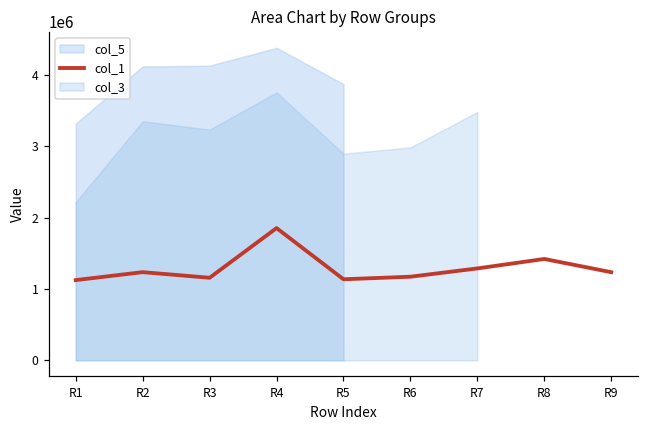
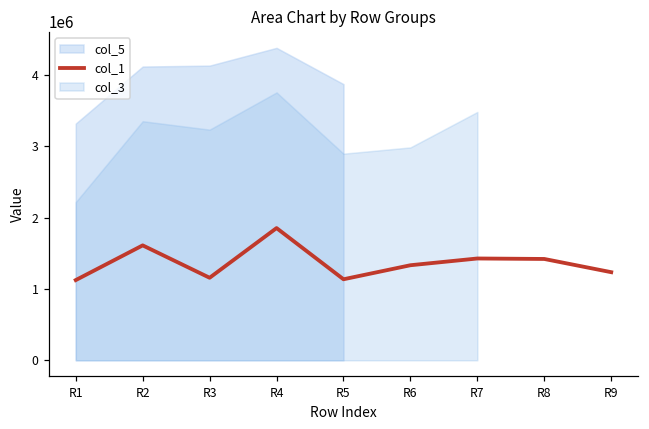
  {
    "col_1": {
      "R1": 1100000,
-     "R2": 1200000,
+     "R2": 1600000,
      "R3": 1200000,
      "R4": 1900000,
      "R5": 1100000,
-     "R6": 1200000,
-     "R7": 1300000,
+     "R6": 1300000,
+     "R7": 1400000,
      "R8": 1400000,
      "R9": 1200000
    }
  }
